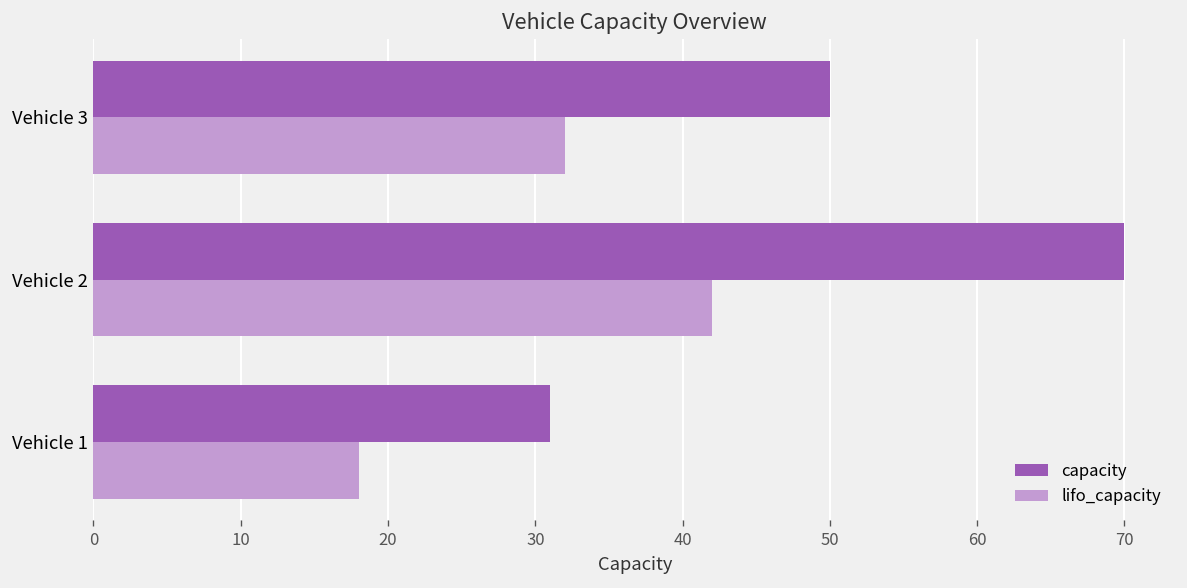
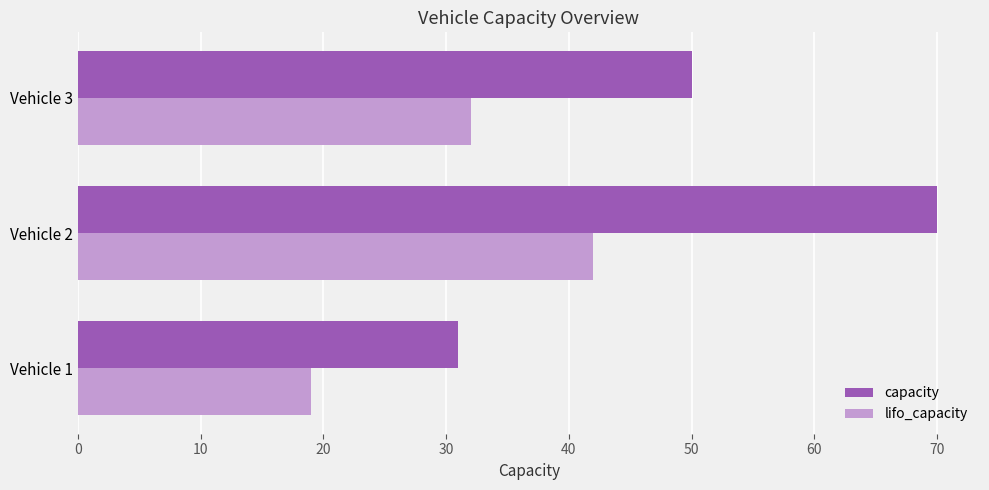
  {
    "capacity": {
      "Vehicle 3": 50,
      "Vehicle 2": 70,
      "Vehicle 1": 31
    },
    "lifo_capacity": {
      "Vehicle 3": 32,
      "Vehicle 2": 42,
-     "Vehicle 1": 18
+     "Vehicle 1": 19
    }
  }
